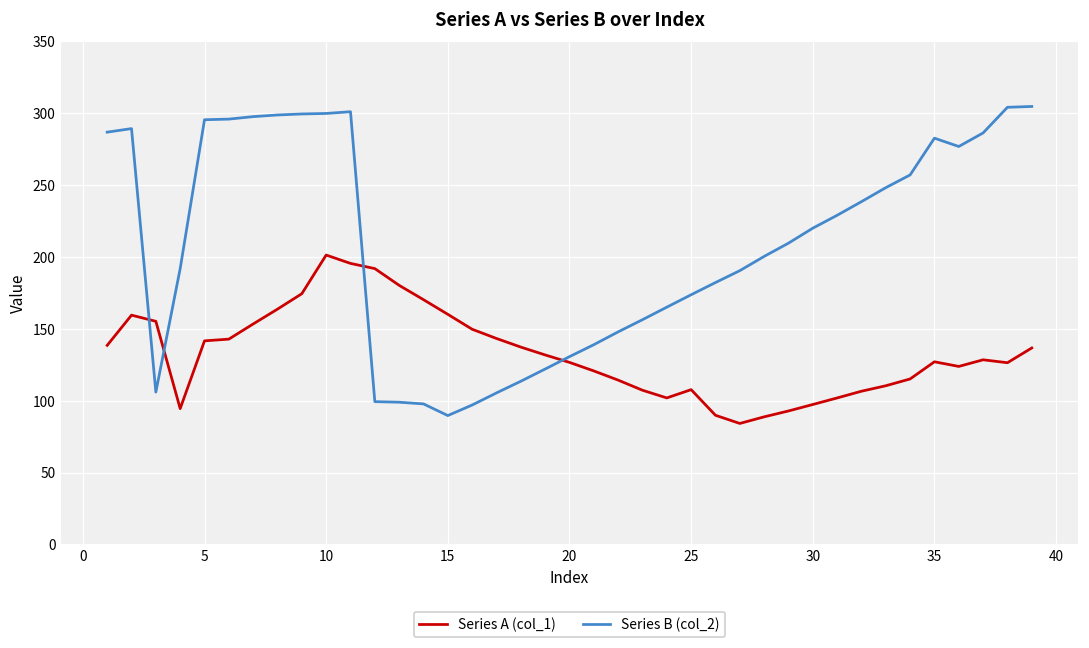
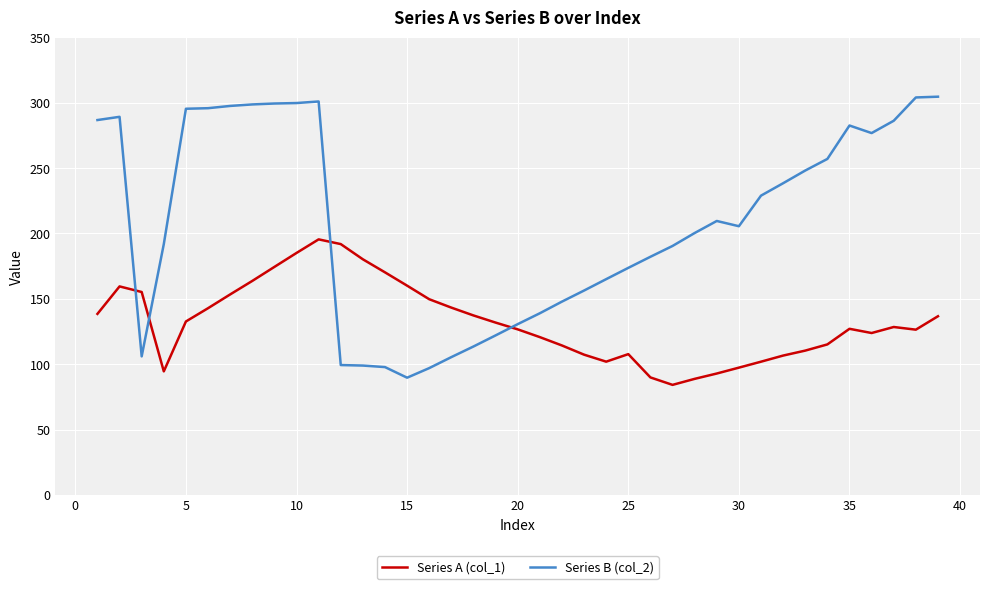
  {
    "Series A (col_1)": {
-     "5": 142,
-     "10": 201,
+     "5": 133,
+     "10": 185,
      "15": 160,
      "20": 127,
      "25": 108,
      "30": 97,
      "35": 127
    },
    "Series B (col_2)": {
      "5": 295,
      "10": 300,
      "15": 90,
      "20": 131,
      "25": 174,
-     "30": 220,
+     "30": 206,
      "35": 283
    }
  }
